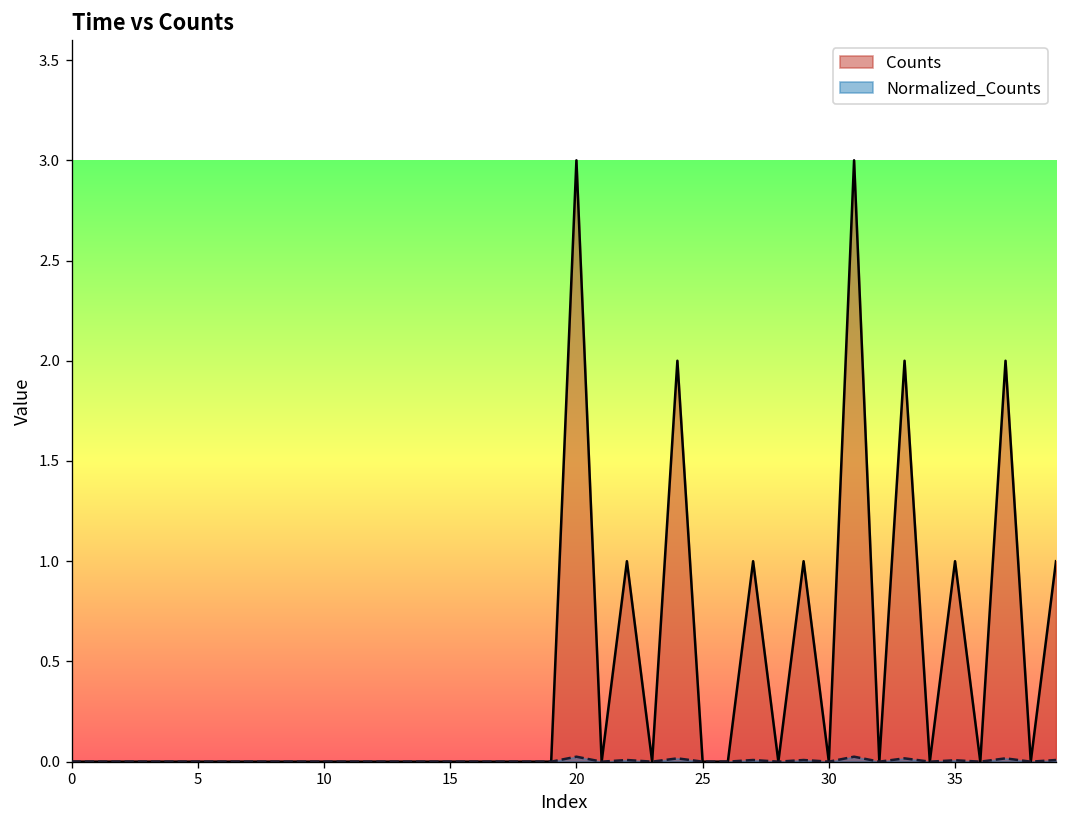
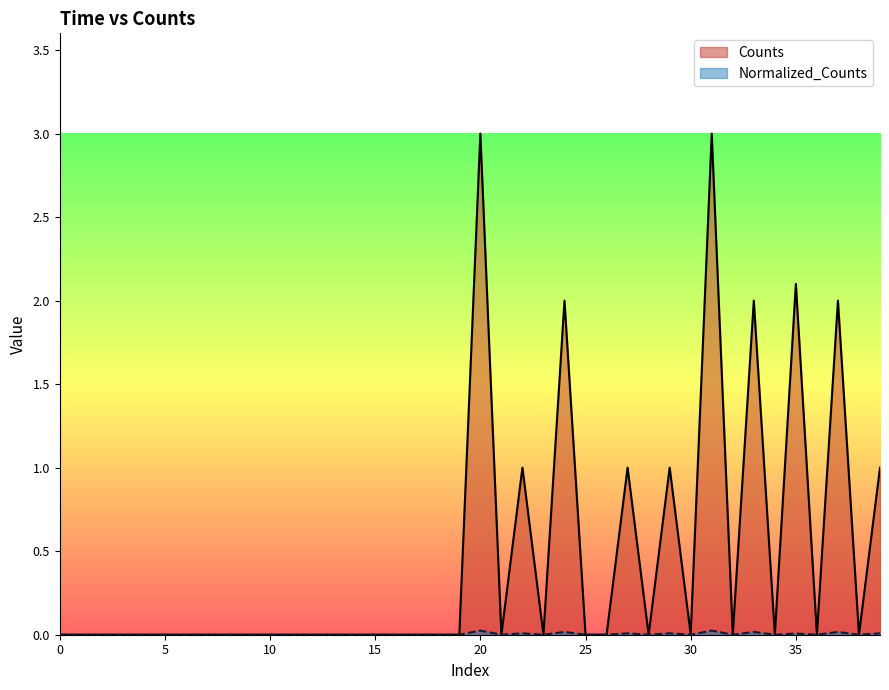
  {
    "Counts": {
      "20": 3.0,
-     "35": 1.0
+     "35": 2.1
    },
    "Normalized_Counts": {
      "20": 0.02,
      "35": 0.0
    }
  }
